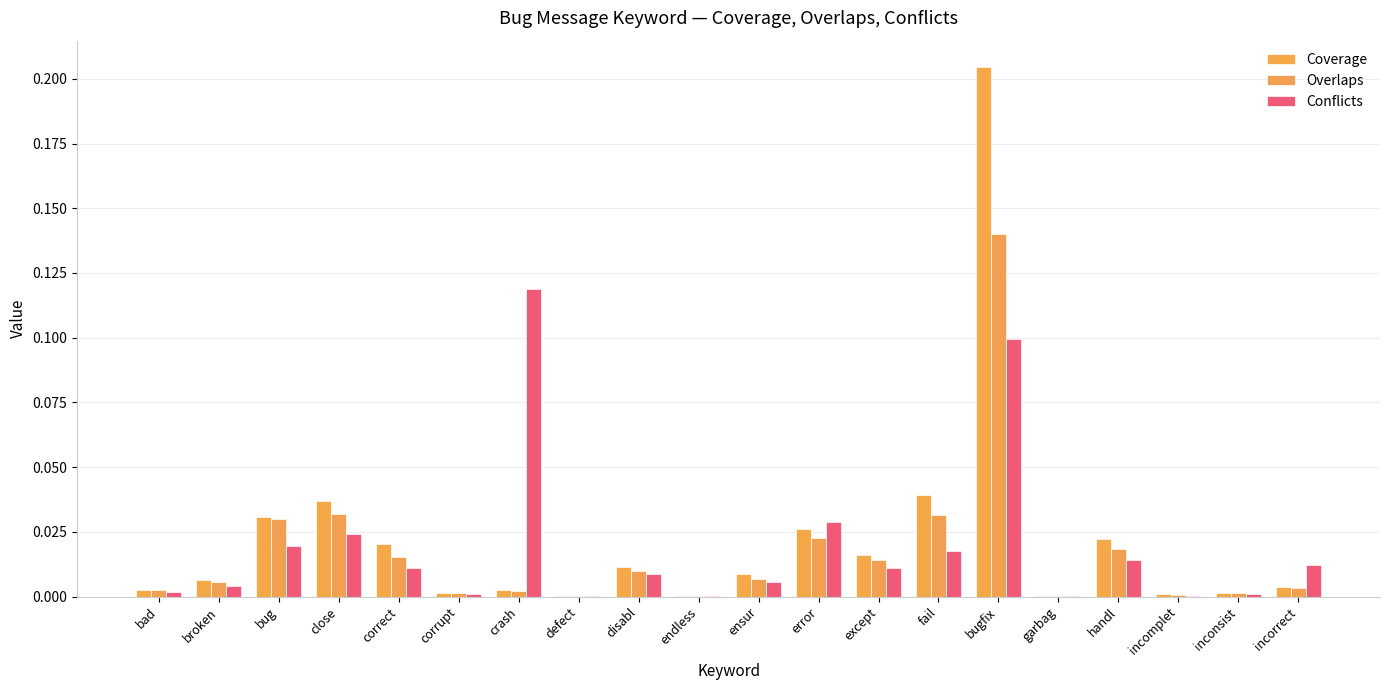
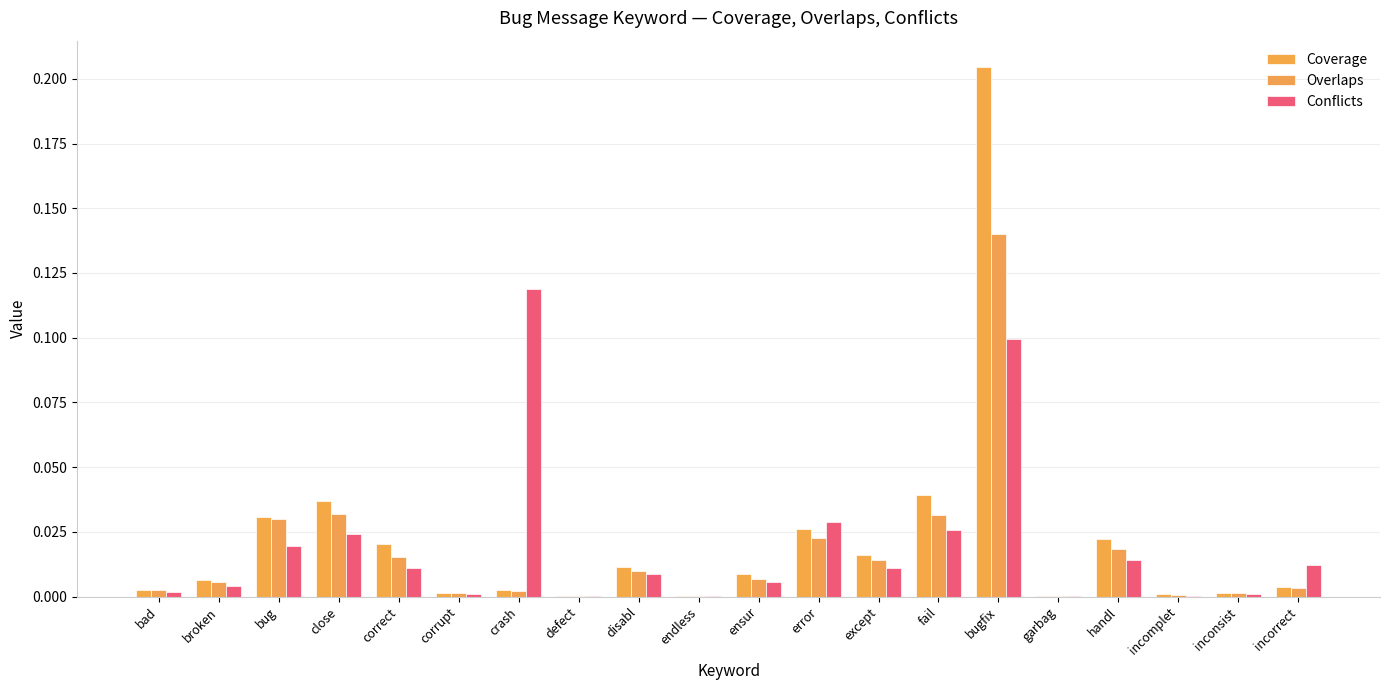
  {
    "Conflicts": {
      "bad": 0.002,
      "broken": 0.004,
      "bug": 0.020,
      "close": 0.024,
      "correct": 0.011,
      "corrupt": 0.001,
      "crash": 0.119,
      "disabl": 0.009,
      "ensur": 0.006,
      "error": 0.029,
      "except": 0.011,
-     "fail": 0.018,
+     "fail": 0.026,
      "bugfix": 0.099,
      "handl": 0.014,
      "incorrect": 0.012
    }
  }
